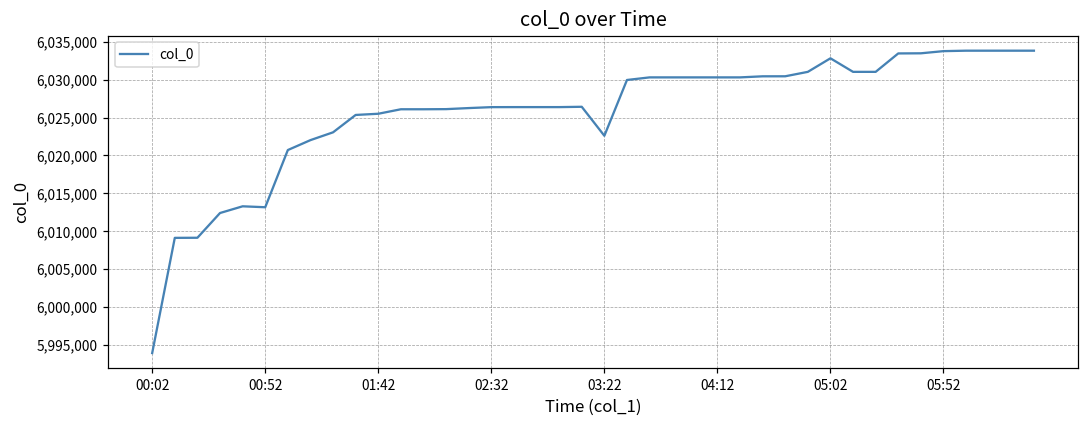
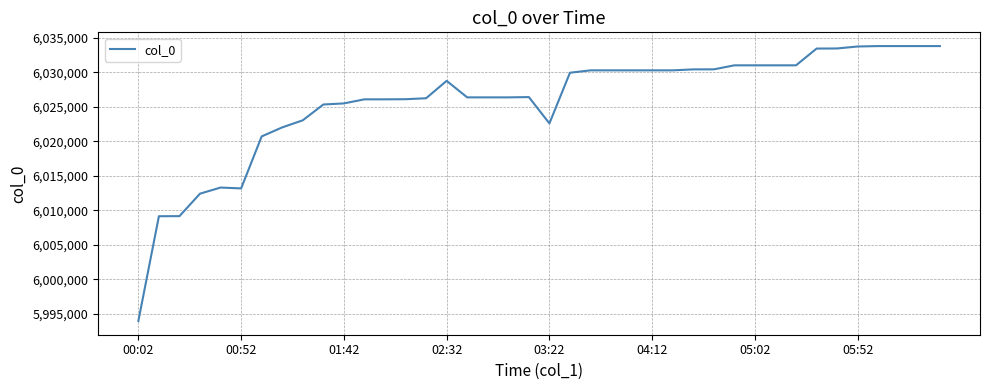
  {
    "00:02": "5,994,000",
    "00:52": "6,013,000",
    "01:42": "6,025,000",
-   "02:32": "6,026,000",
+   "02:32": "6,029,000",
    "03:22": "6,023,000",
    "04:12": "6,030,000",
-   "05:02": "6,033,000",
+   "05:02": "6,031,000",
    "05:52": "6,034,000"
  }
